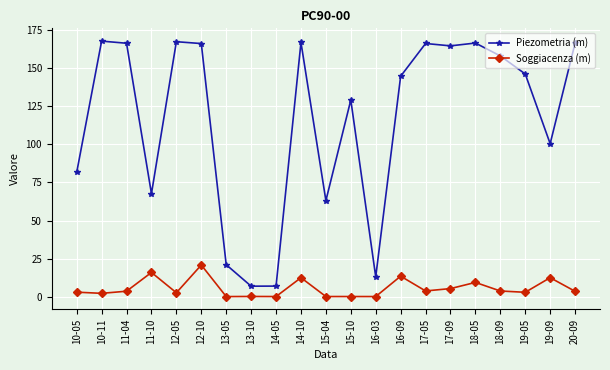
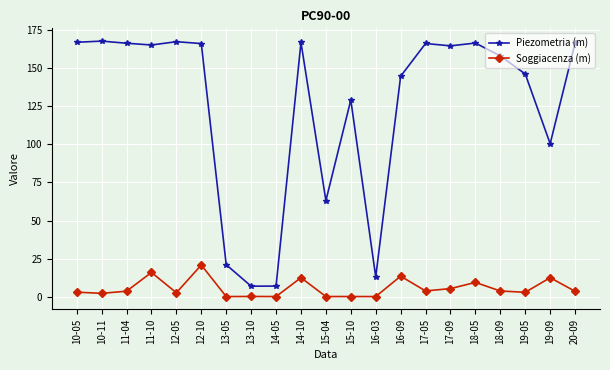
  {
    "Piezometria (m)": {
-     "10-05": 82,
+     "10-05": 167,
      "10-11": 168,
      "11-04": 166,
-     "11-10": 68,
+     "11-10": 165,
      "12-05": 167,
      "12-10": 166,
      "13-05": 21,
      "13-10": 7,
      "14-05": 7,
      "14-10": 167,
      "15-04": 63,
      "15-10": 129,
      "16-03": 13,
      "16-09": 145,
      "17-05": 166,
      "17-09": 165,
      "18-05": 167,
      "19-05": 146,
      "19-09": 100
    },
    "Soggiacenza (m)": {
      "10-05": 3,
      "10-11": 2,
      "11-04": 4,
      "11-10": 16,
      "12-05": 3,
      "12-10": 21,
      "13-05": 0,
      "13-10": 0,
      "14-05": 0,
      "14-10": 13,
      "15-04": 0,
      "15-10": 0,
      "16-03": 0,
      "16-09": 14,
      "17-05": 4,
      "17-09": 5,
      "18-05": 9,
      "18-09": 4,
      "19-05": 3,
      "19-09": 13,
      "20-09": 4
    }
  }
